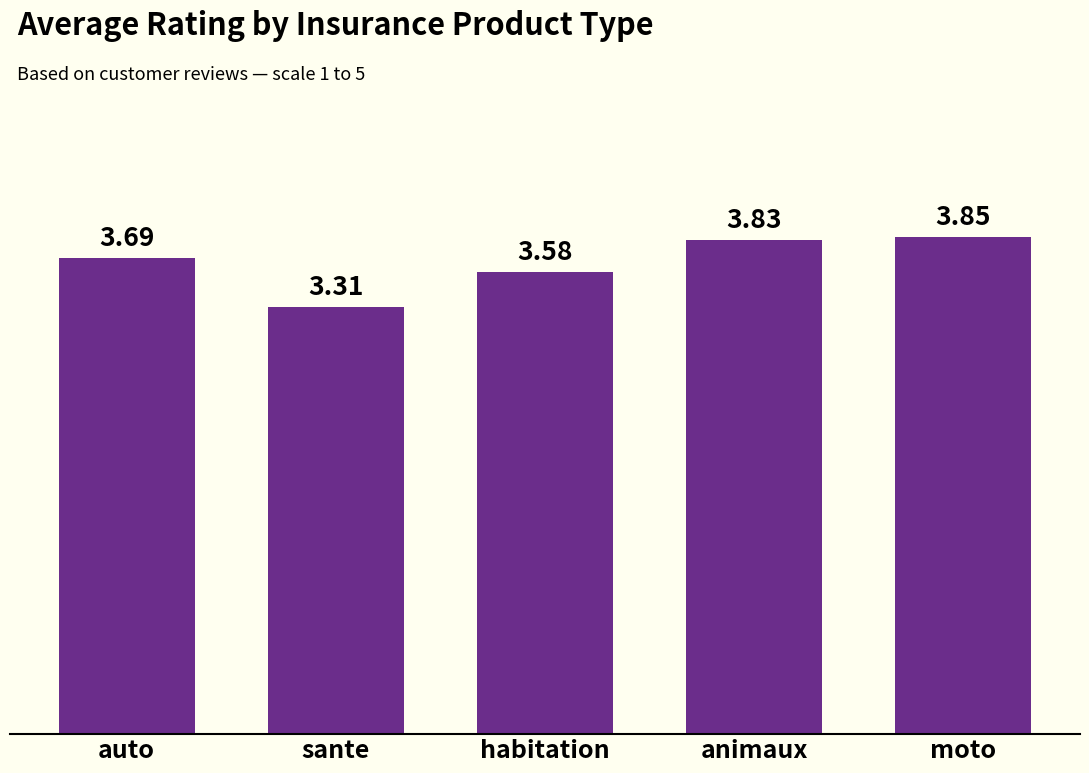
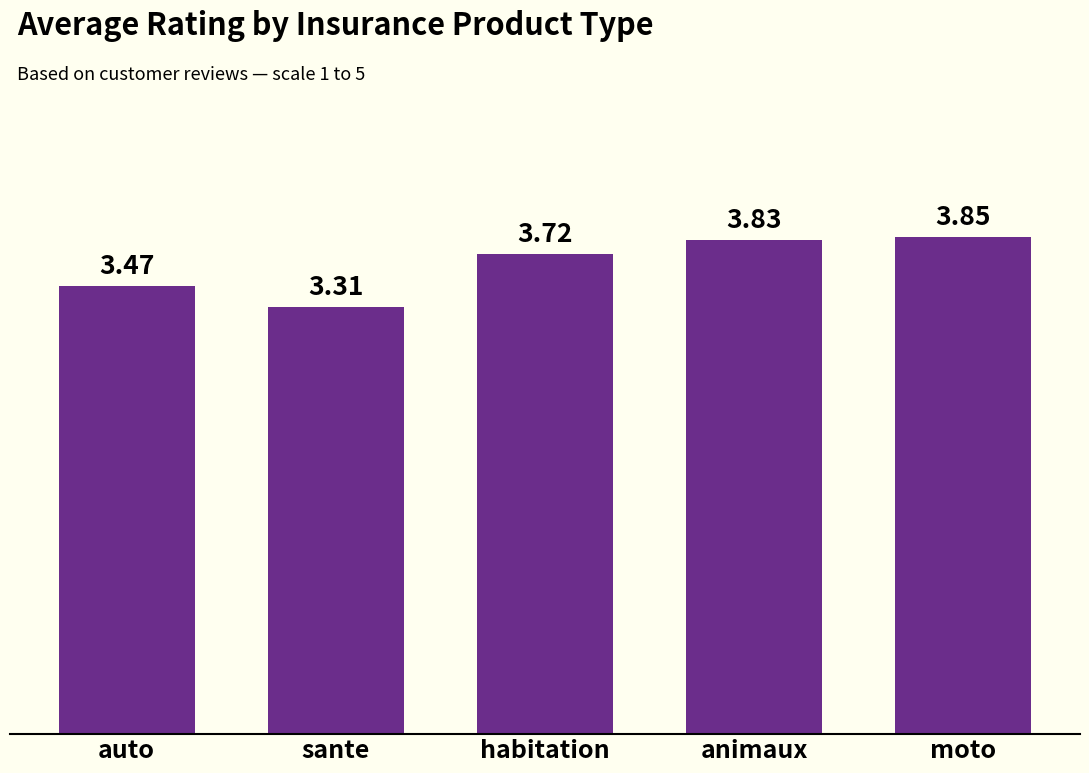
  {
-   "auto": 3.69,
+   "auto": 3.47,
    "sante": 3.31,
-   "habitation": 3.58,
+   "habitation": 3.72,
    "animaux": 3.83,
    "moto": 3.85
  }
